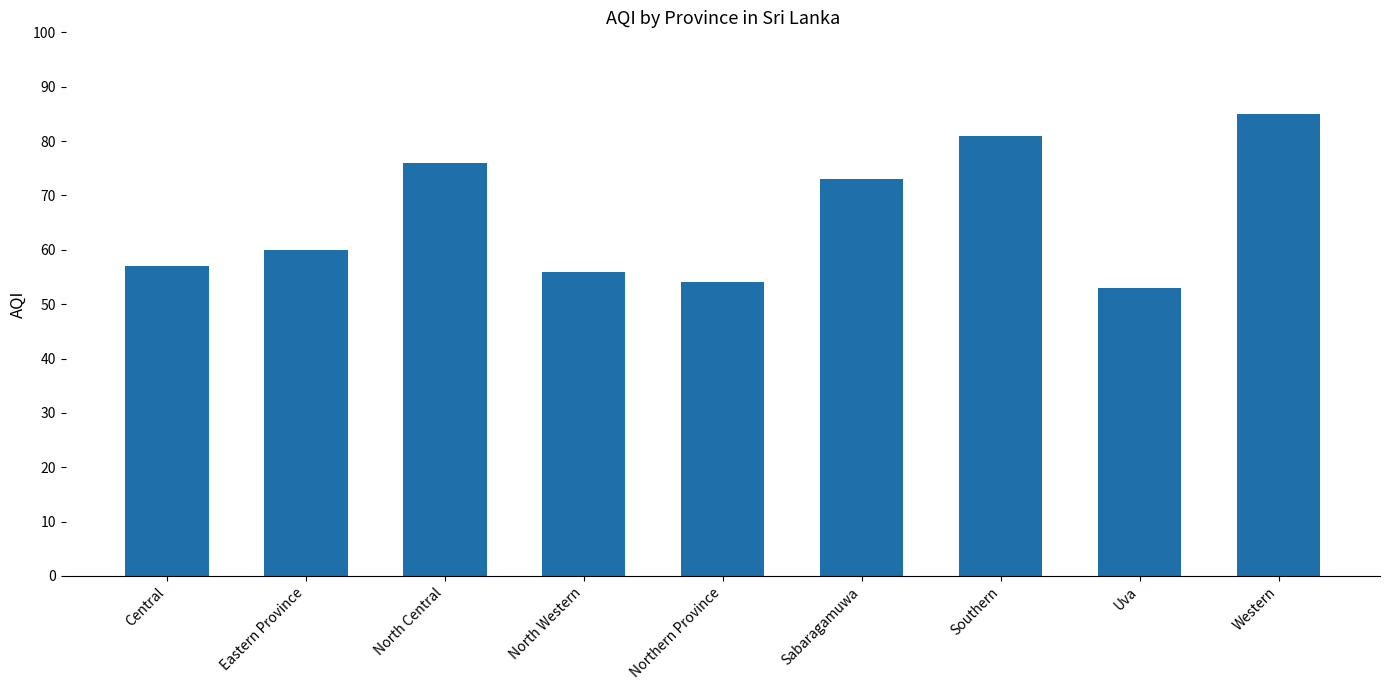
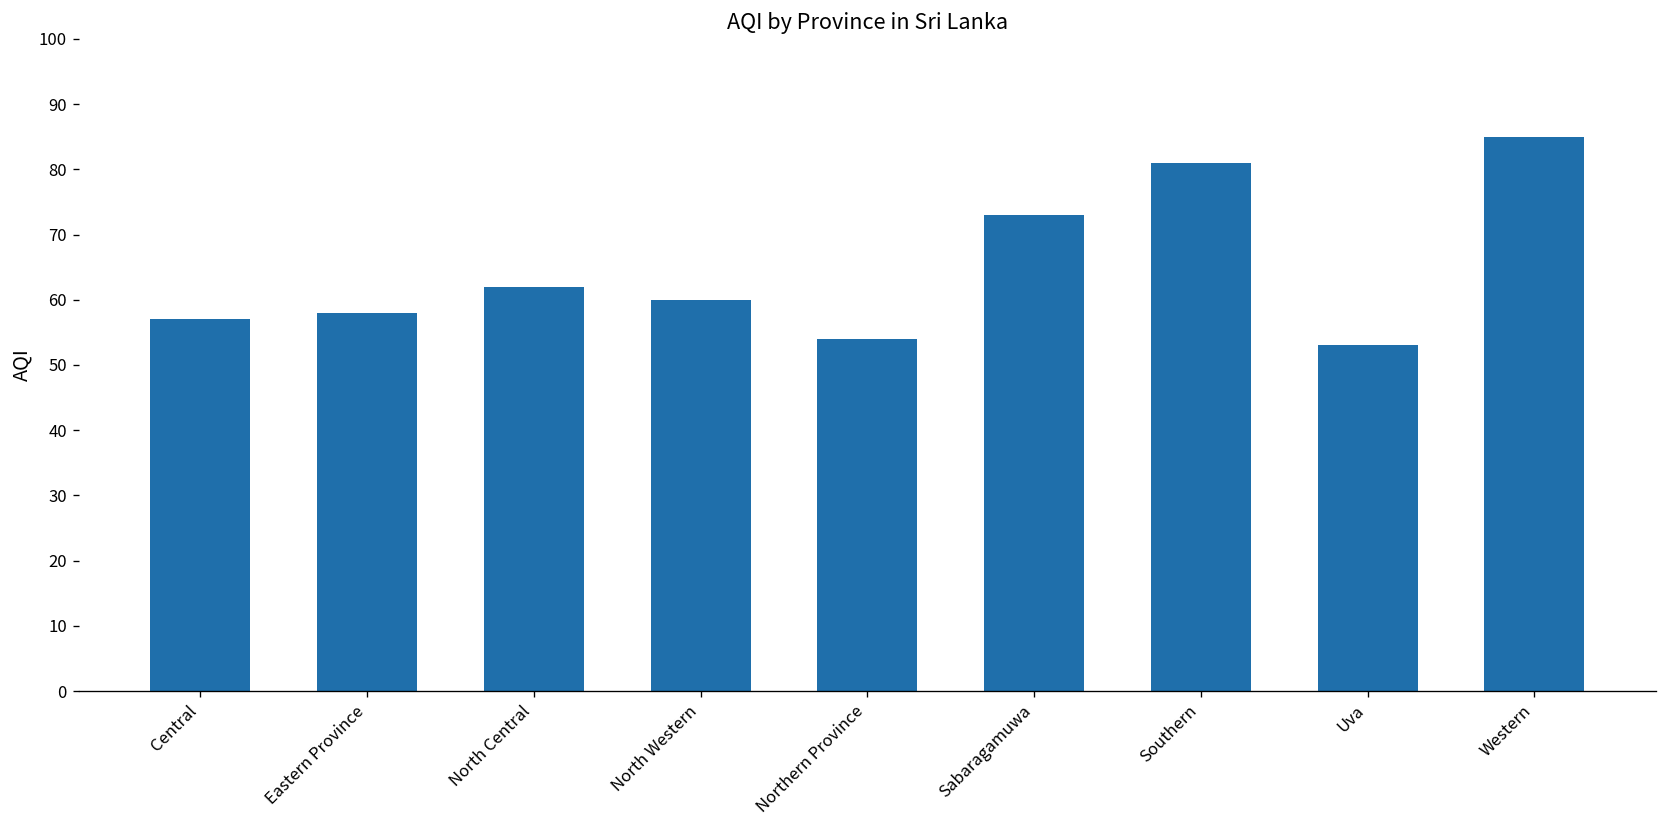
  {
    "Central": 57,
-   "Eastern Province": 60,
-   "North Central": 76,
-   "North Western": 56,
+   "Eastern Province": 58,
+   "North Central": 62,
+   "North Western": 60,
    "Northern Province": 54,
    "Sabaragamuwa": 73,
    "Southern": 81,
    "Uva": 53,
    "Western": 85
  }
